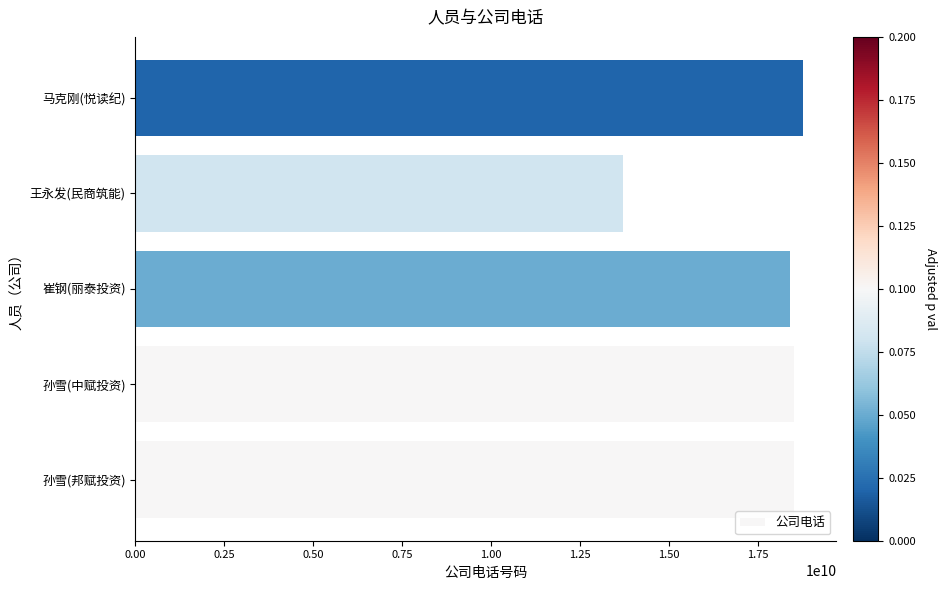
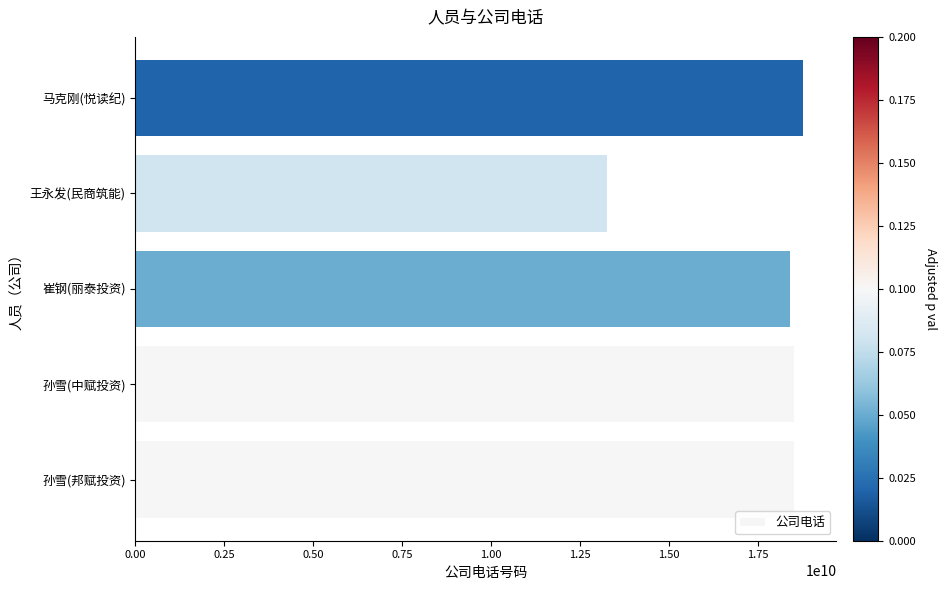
  {
    "马克刚(悦读纪)": 18800000000,
-   "王永发(民商筑能)": 13700000000,
+   "王永发(民商筑能)": 13300000000,
    "崔钢(丽泰投资)": 18400000000,
    "孙雪(中赋投资)": 18500000000,
    "孙雪(邦赋投资)": 18500000000
  }
